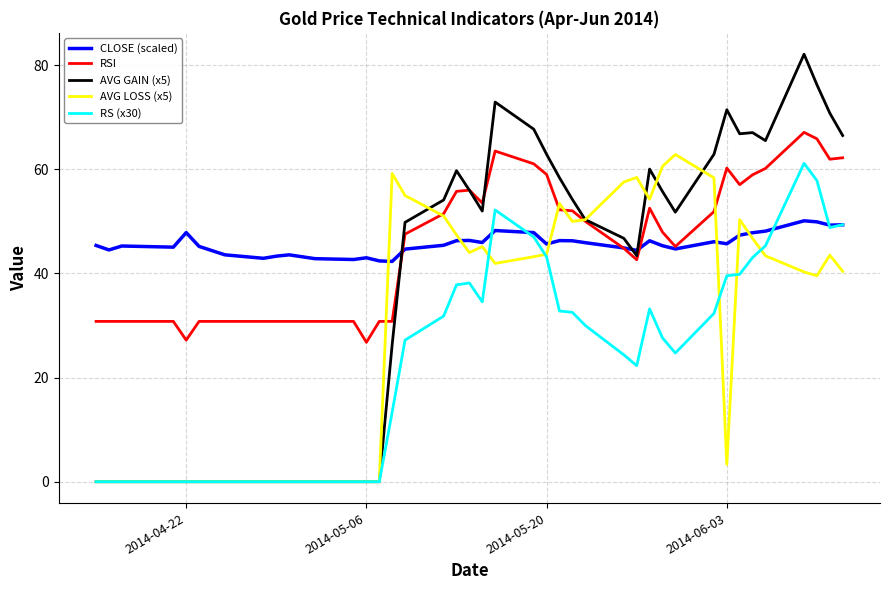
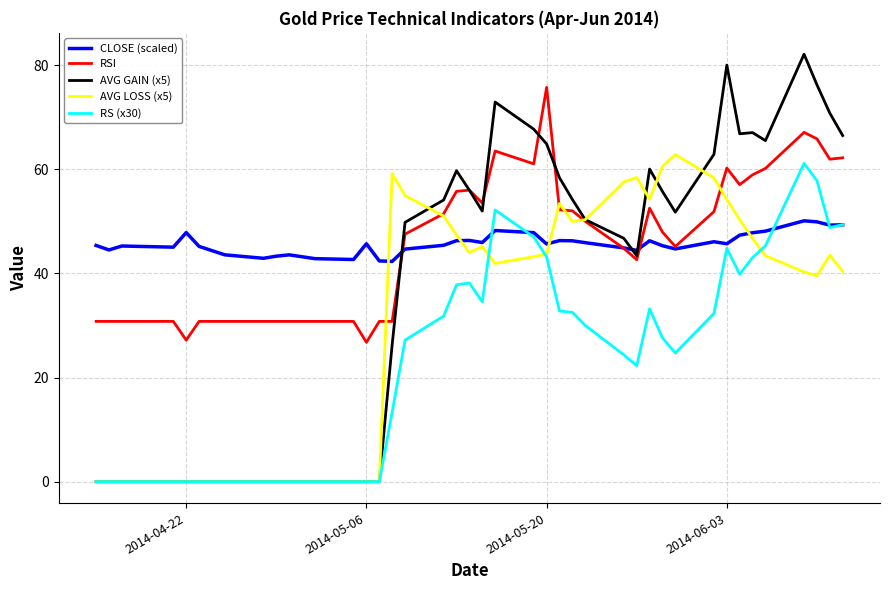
  {
    "CLOSE (scaled)": {
      "2014-04-22": 48,
-     "2014-05-06": 43,
+     "2014-05-06": 46,
      "2014-05-20": 46,
      "2014-06-03": 46
    },
    "RSI": {
      "2014-04-22": 27,
      "2014-05-06": 27,
-     "2014-05-20": 59,
+     "2014-05-20": 76,
      "2014-06-03": 60
    },
    "AVG GAIN (x5)": {
-     "2014-05-20": 63,
-     "2014-06-03": 71
+     "2014-05-20": 65,
+     "2014-06-03": 80
    },
    "AVG LOSS (x5)": {
      "2014-05-20": 44,
-     "2014-06-03": 3
+     "2014-06-03": 54
    },
    "RS (x30)": {
      "2014-05-20": 43,
-     "2014-06-03": 40
+     "2014-06-03": 45
    }
  }
